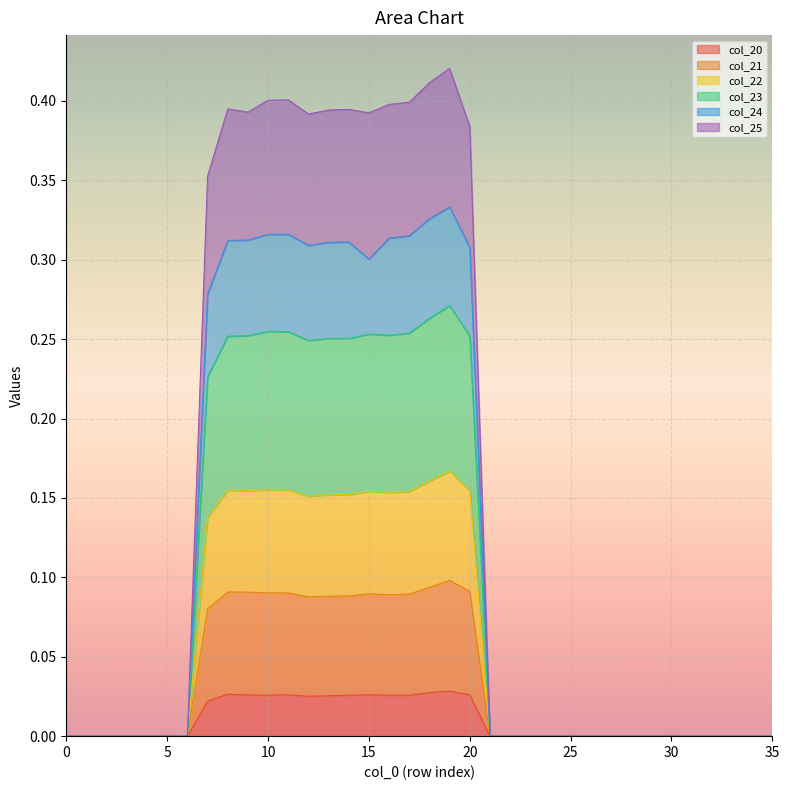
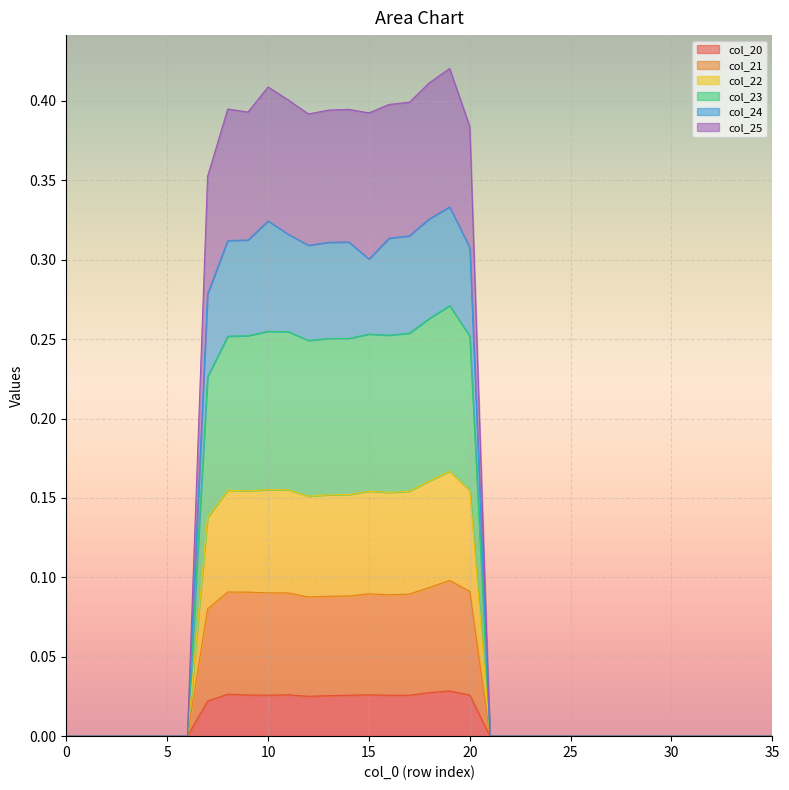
  {
    "col_23": {
      "10": 0.100,
      "15": 0.099,
      "20": 0.097
    },
    "col_24": {
-     "10": 0.061,
+     "10": 0.070,
      "15": 0.047,
      "20": 0.056
    },
    "col_25": {
      "10": 0.084,
      "15": 0.092,
      "20": 0.076
    }
  }
